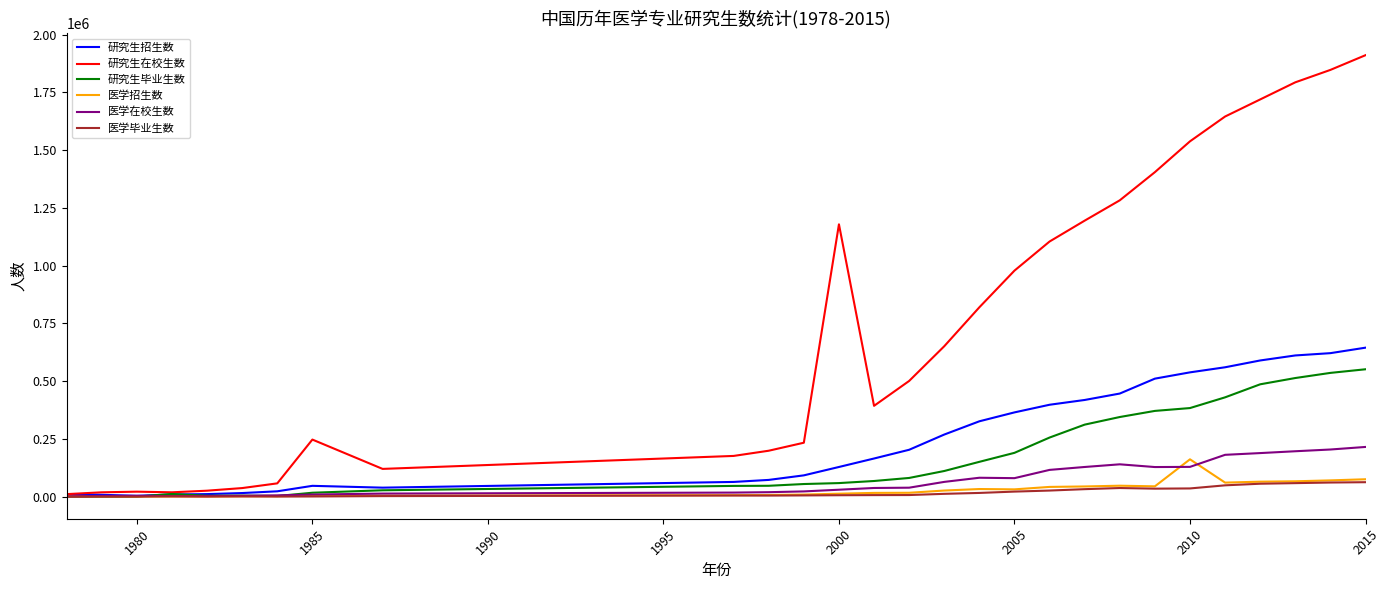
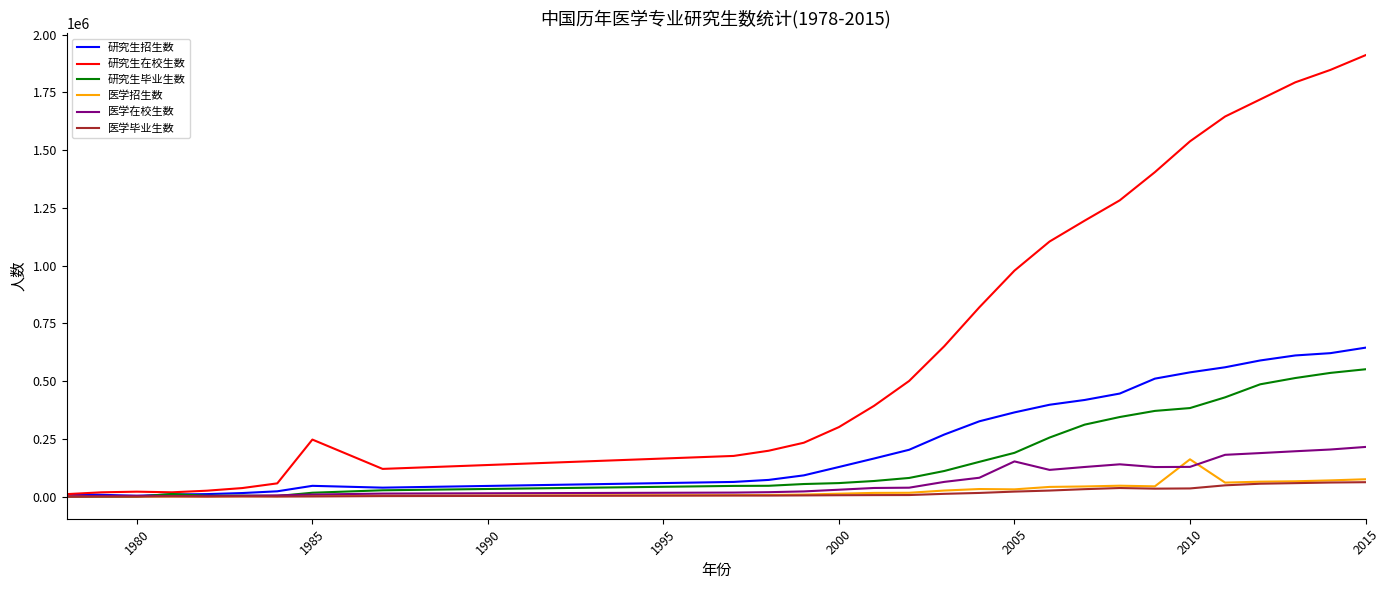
  {
    "研究生招生数": {
      "1985": 50000,
      "2000": 130000,
      "2005": 360000,
      "2010": 540000,
      "2015": 650000
    },
    "研究生在校生数": {
      "1980": 20000,
      "1985": 250000,
-     "2000": 1180000,
+     "2000": 300000,
      "2005": 980000,
      "2010": 1540000,
      "2015": 1910000
    },
    "研究生毕业生数": {
      "2000": 60000,
      "2005": 190000,
      "2010": 380000,
      "2015": 550000
    },
    "医学招生数": {
      "2010": 160000,
      "2015": 80000
    },
    "医学在校生数": {
      "2000": 30000,
-     "2005": 80000,
+     "2005": 150000,
      "2010": 130000,
      "2015": 220000
    },
    "医学毕业生数": {
      "2010": 40000,
      "2015": 60000
    }
  }
